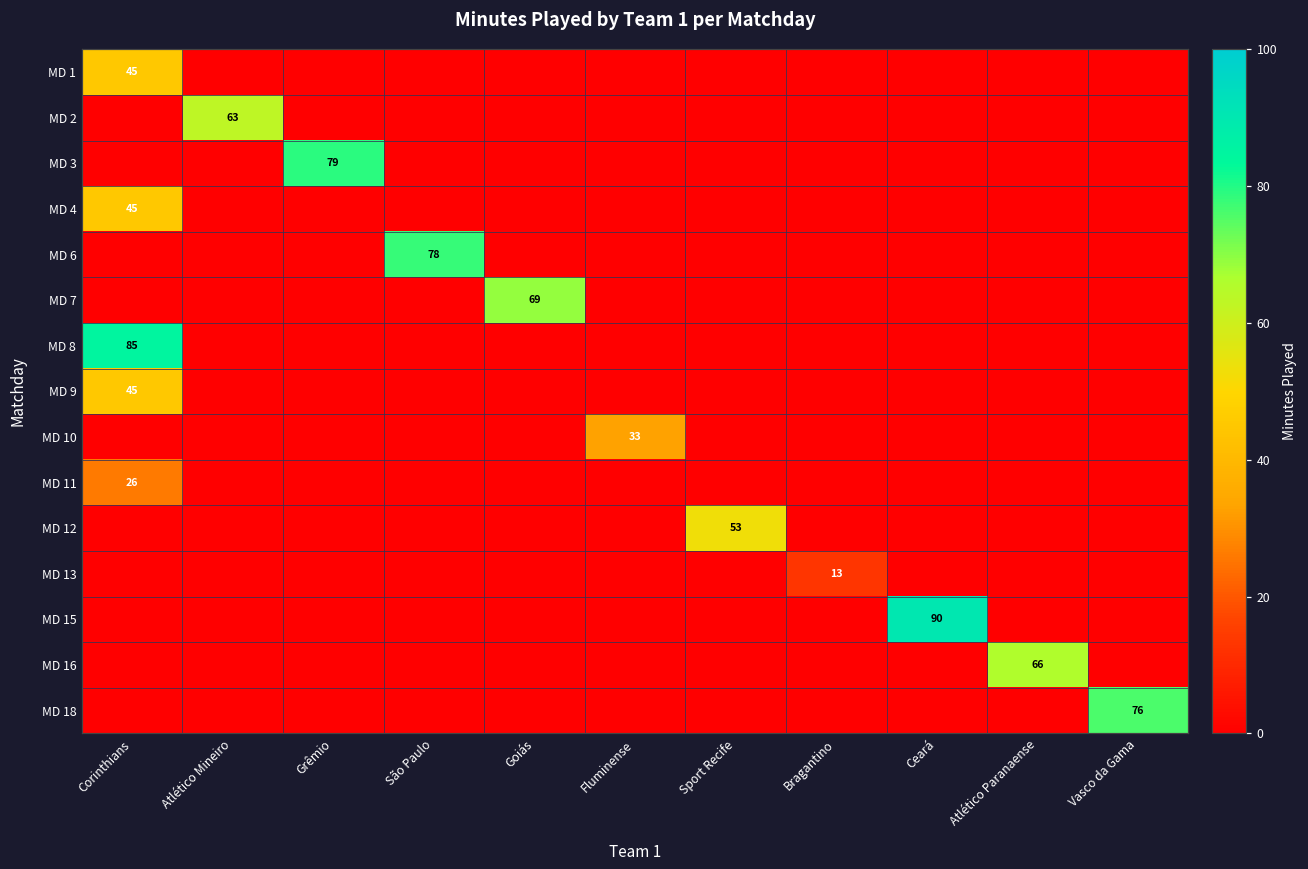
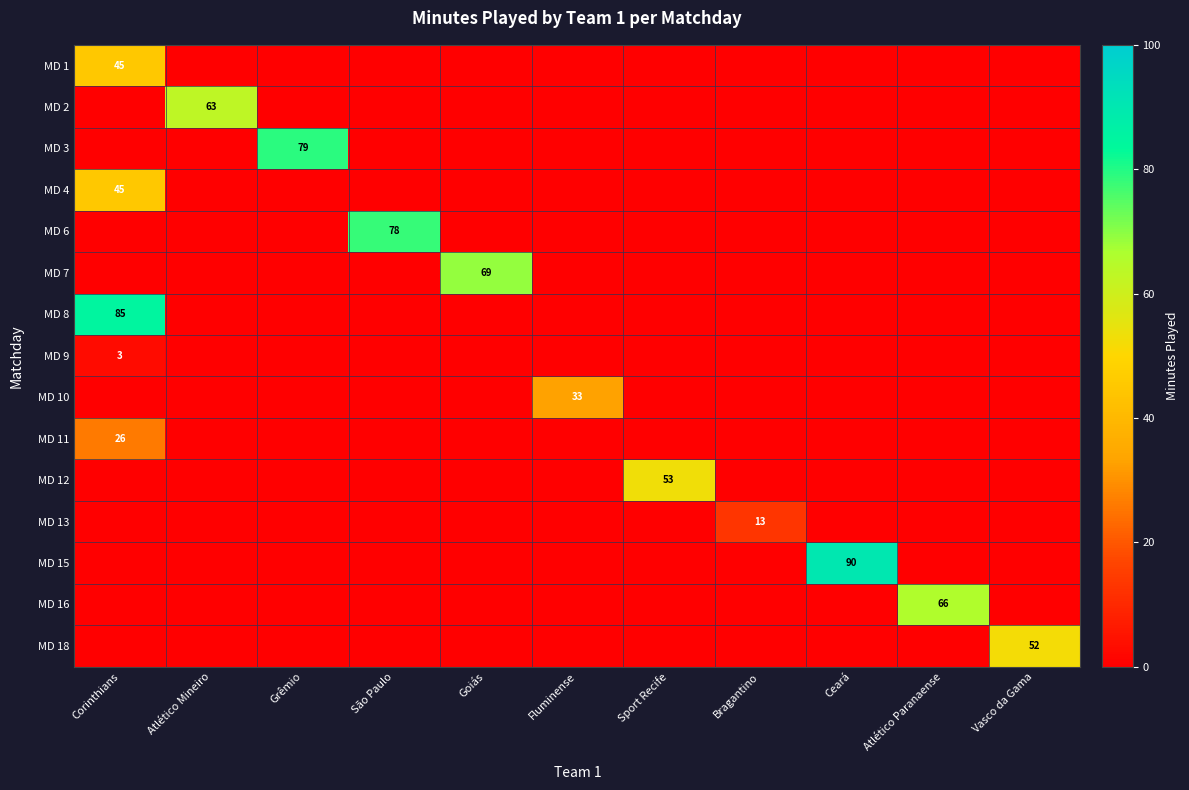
  {
    "MD 1": {
      "Corinthians": 45
    },
    "MD 2": {
      "Atlético Mineiro": 63
    },
    "MD 3": {
      "Grêmio": 79
    },
    "MD 4": {
      "Corinthians": 45
    },
    "MD 6": {
      "São Paulo": 78
    },
    "MD 7": {
      "Goiás": 69
    },
    "MD 8": {
      "Corinthians": 85
    },
    "MD 9": {
-     "Corinthians": 45
+     "Corinthians": 3
    },
    "MD 10": {
      "Fluminense": 33
    },
    "MD 11": {
      "Corinthians": 26
    },
    "MD 12": {
      "Sport Recife": 53
    },
    "MD 13": {
      "Bragantino": 13
    },
    "MD 15": {
      "Ceará": 90
    },
    "MD 16": {
      "Atlético Paranaense": 66
    },
    "MD 18": {
-     "Vasco da Gama": 76
+     "Vasco da Gama": 52
    }
  }
